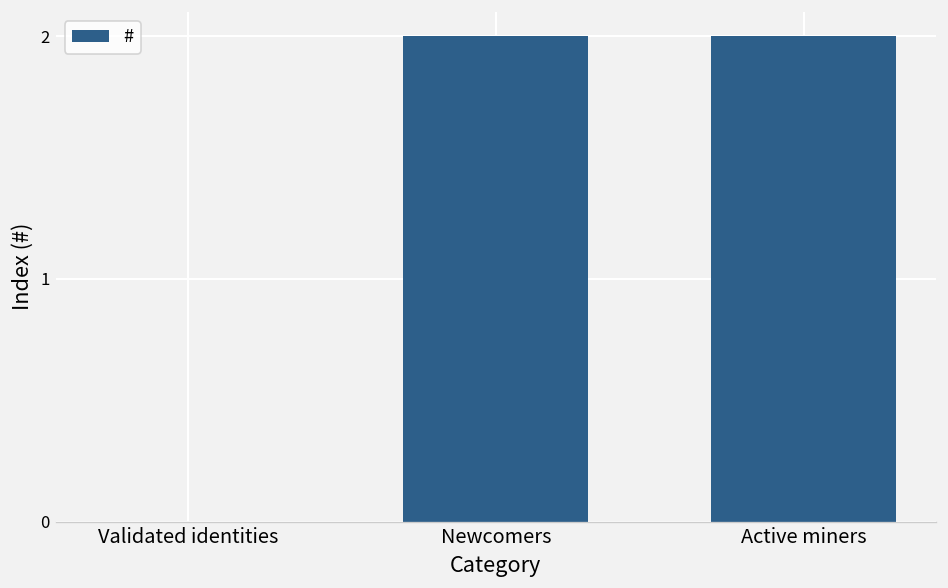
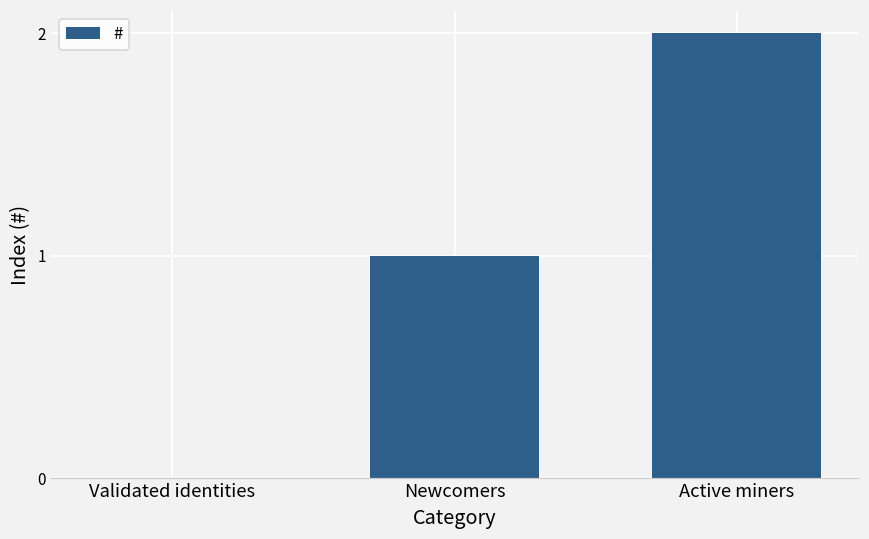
  {
    "Validated identities": 0,
-   "Newcomers": 2,
+   "Newcomers": 1,
    "Active miners": 2
  }
